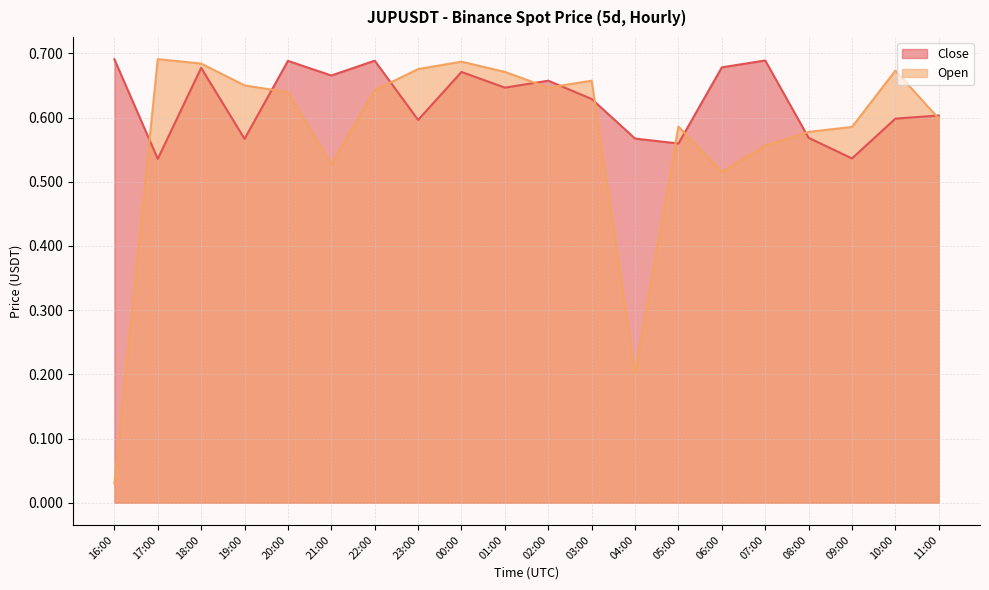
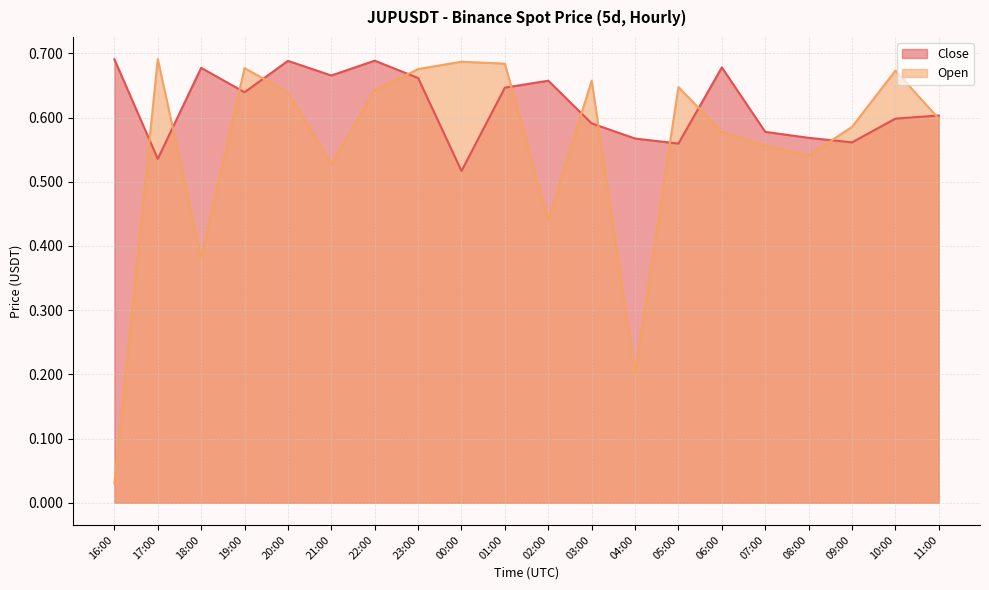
  {
    "Close": {
      "16:00": 0.69,
      "17:00": 0.54,
      "18:00": 0.68,
-     "19:00": 0.57,
+     "19:00": 0.64,
      "20:00": 0.69,
      "21:00": 0.67,
      "22:00": 0.69,
-     "23:00": 0.60,
-     "00:00": 0.67,
+     "23:00": 0.66,
+     "00:00": 0.52,
      "01:00": 0.65,
      "02:00": 0.66,
-     "03:00": 0.63,
+     "03:00": 0.59,
      "04:00": 0.57,
      "05:00": 0.56,
      "06:00": 0.68,
-     "07:00": 0.69,
+     "07:00": 0.58,
      "08:00": 0.57,
-     "09:00": 0.54,
+     "09:00": 0.56,
      "10:00": 0.60,
      "11:00": 0.60
    },
    "Open": {
      "16:00": 0.03,
      "17:00": 0.69,
-     "18:00": 0.68,
-     "19:00": 0.65,
+     "18:00": 0.38,
+     "19:00": 0.68,
      "20:00": 0.64,
      "21:00": 0.53,
      "22:00": 0.64,
      "23:00": 0.68,
      "00:00": 0.69,
-     "01:00": 0.67,
-     "02:00": 0.65,
+     "01:00": 0.68,
+     "02:00": 0.44,
      "03:00": 0.66,
      "04:00": 0.20,
-     "05:00": 0.59,
-     "06:00": 0.52,
+     "05:00": 0.65,
+     "06:00": 0.58,
      "07:00": 0.56,
-     "08:00": 0.58,
+     "08:00": 0.54,
      "09:00": 0.59,
      "10:00": 0.67,
      "11:00": 0.60
    }
  }
